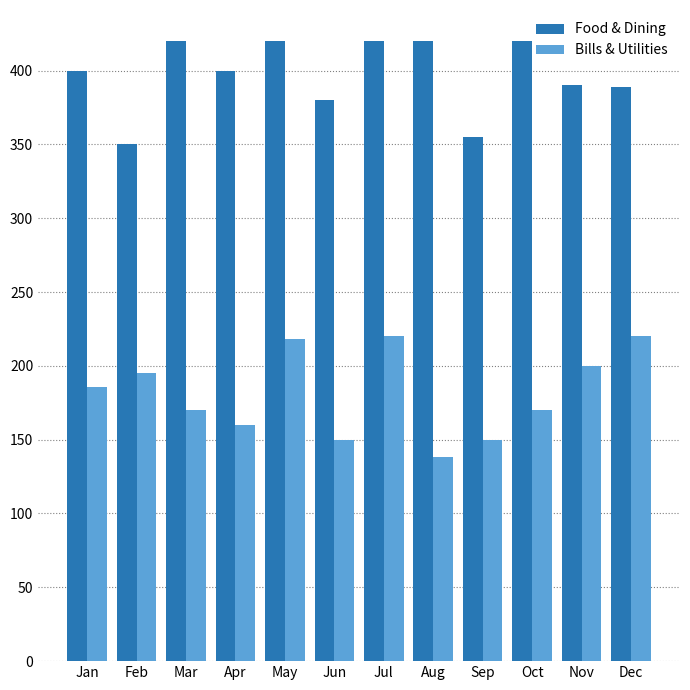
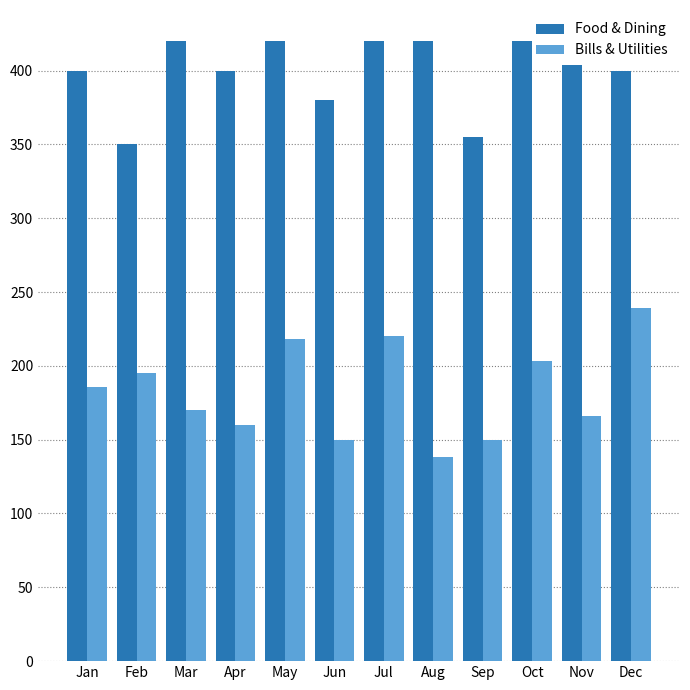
  {
    "Food & Dining": {
      "Jan": 400,
      "Feb": 350,
      "Mar": 420,
      "Apr": 400,
      "May": 420,
      "Jun": 380,
      "Jul": 420,
      "Aug": 420,
      "Sep": 355,
      "Oct": 420,
-     "Nov": 390,
-     "Dec": 389
+     "Nov": 404,
+     "Dec": 400
    },
    "Bills & Utilities": {
      "Jan": 186,
      "Feb": 195,
      "Mar": 170,
      "Apr": 160,
      "May": 218,
      "Jun": 150,
      "Jul": 220,
      "Aug": 138,
      "Sep": 150,
-     "Oct": 170,
-     "Nov": 200,
-     "Dec": 220
+     "Oct": 203,
+     "Nov": 166,
+     "Dec": 239
    }
  }
